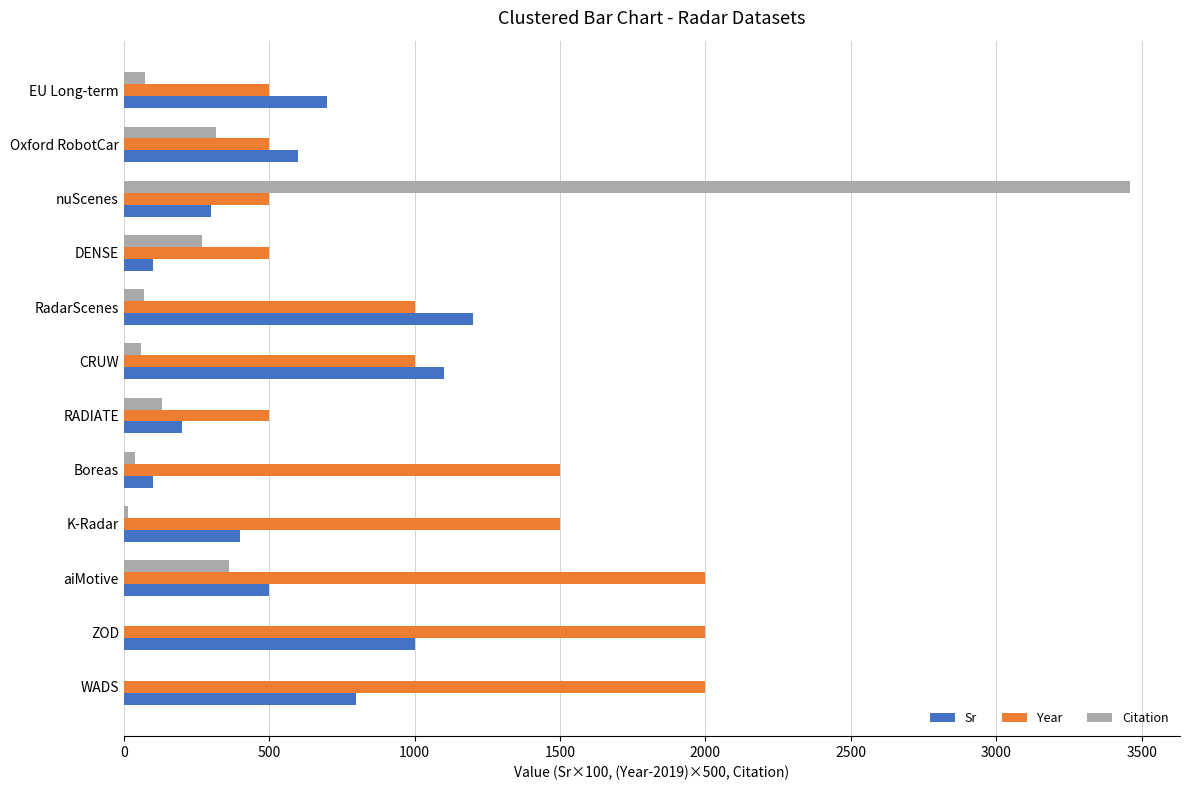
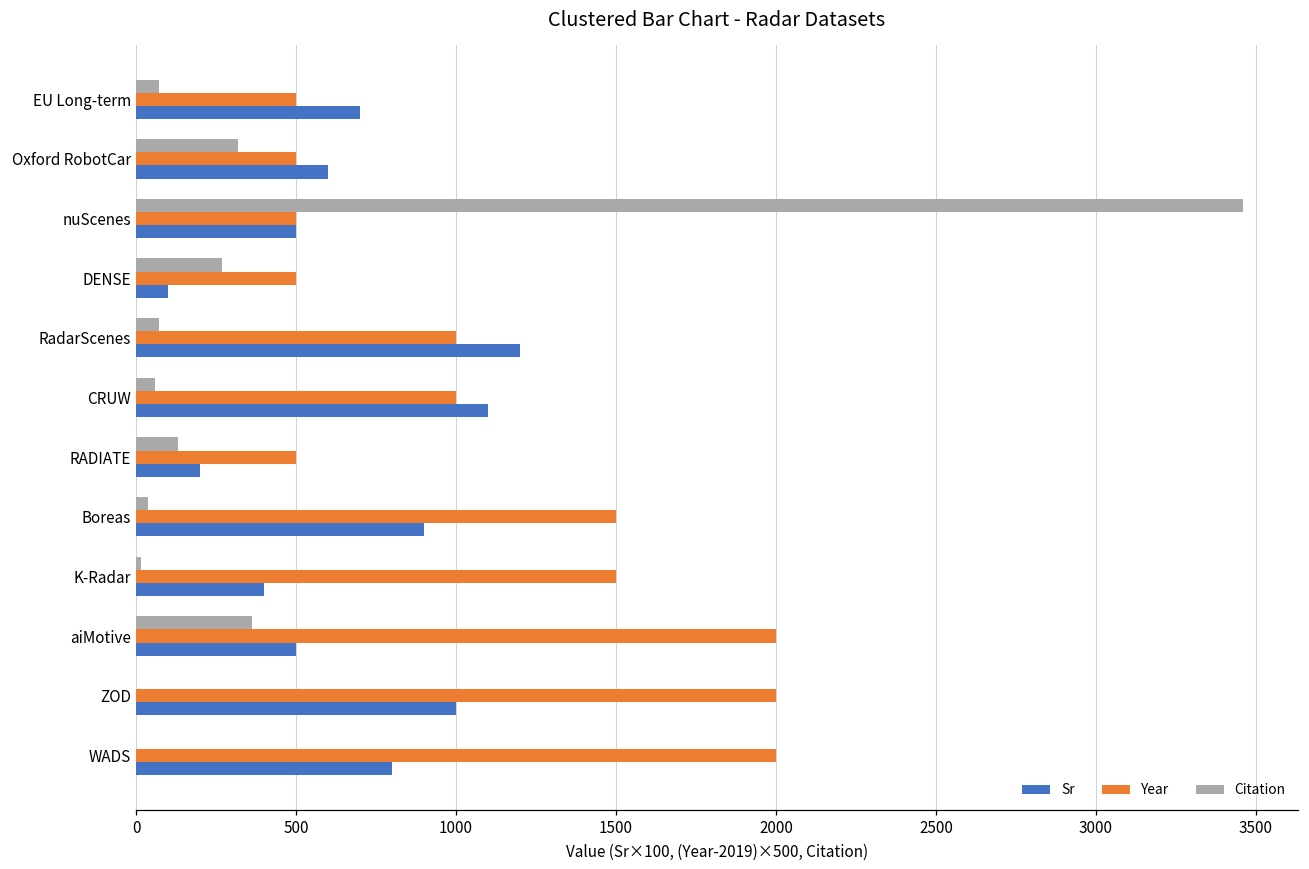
  {
    "Sr": {
      "EU Long-term": 700,
      "Oxford RobotCar": 600,
-     "nuScenes": 300,
+     "nuScenes": 500,
      "DENSE": 100,
      "RadarScenes": 1200,
      "CRUW": 1100,
      "RADIATE": 200,
-     "Boreas": 100,
+     "Boreas": 900,
      "K-Radar": 400,
      "aiMotive": 500,
      "ZOD": 1000,
      "WADS": 800
    },
    "Year": {
      "EU Long-term": 500,
      "Oxford RobotCar": 500,
      "nuScenes": 500,
      "DENSE": 500,
      "RadarScenes": 1000,
      "CRUW": 1000,
      "RADIATE": 500,
      "Boreas": 1500,
      "K-Radar": 1500,
      "aiMotive": 2000,
      "ZOD": 2000,
      "WADS": 2000
    },
    "Citation": {
      "EU Long-term": 70,
      "Oxford RobotCar": 320,
      "nuScenes": 3460,
      "DENSE": 270,
      "RadarScenes": 70,
      "CRUW": 60,
      "RADIATE": 130,
      "Boreas": 40,
      "K-Radar": 20,
      "aiMotive": 360,
      "ZOD": 0,
      "WADS": 0
    }
  }
